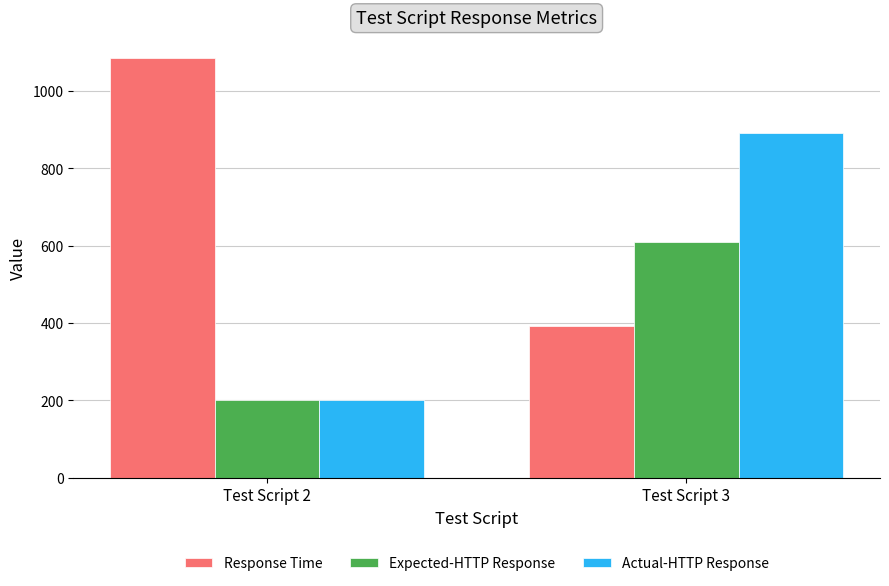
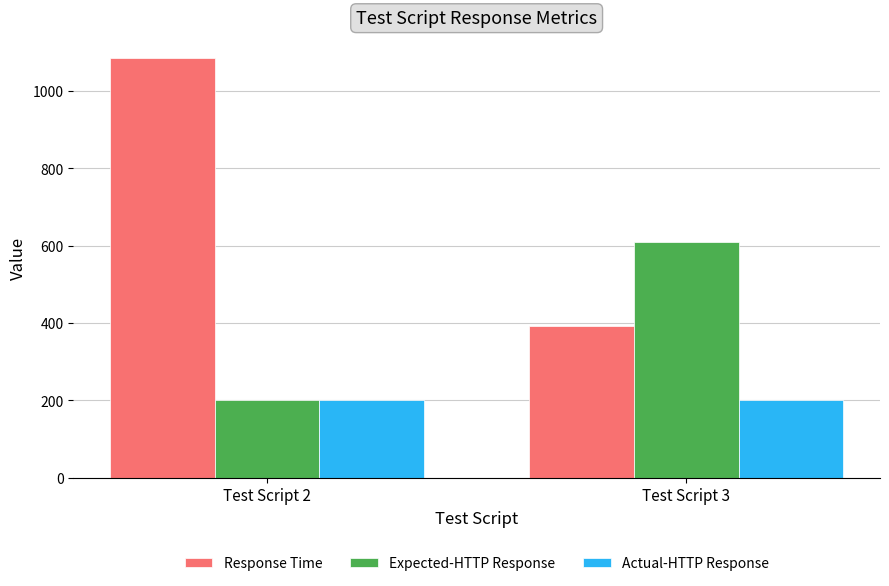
  {
    "Response Time": {
      "Test Script 2": 1090,
      "Test Script 3": 390
    },
    "Expected-HTTP Response": {
      "Test Script 2": 200,
      "Test Script 3": 610
    },
    "Actual-HTTP Response": {
      "Test Script 2": 200,
-     "Test Script 3": 890
+     "Test Script 3": 200
    }
  }
